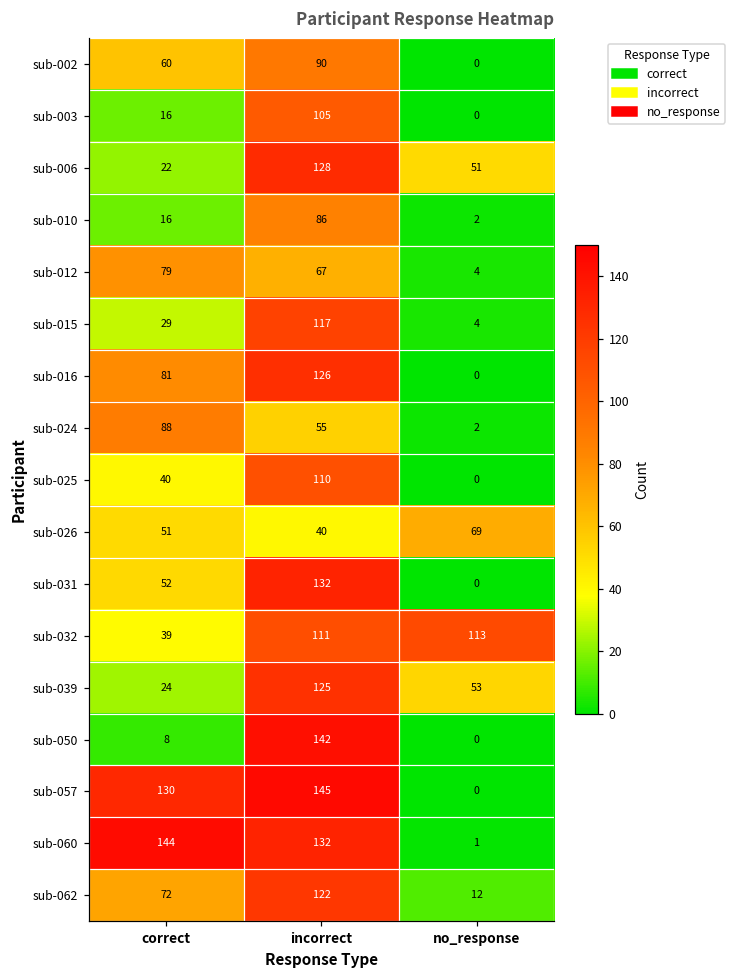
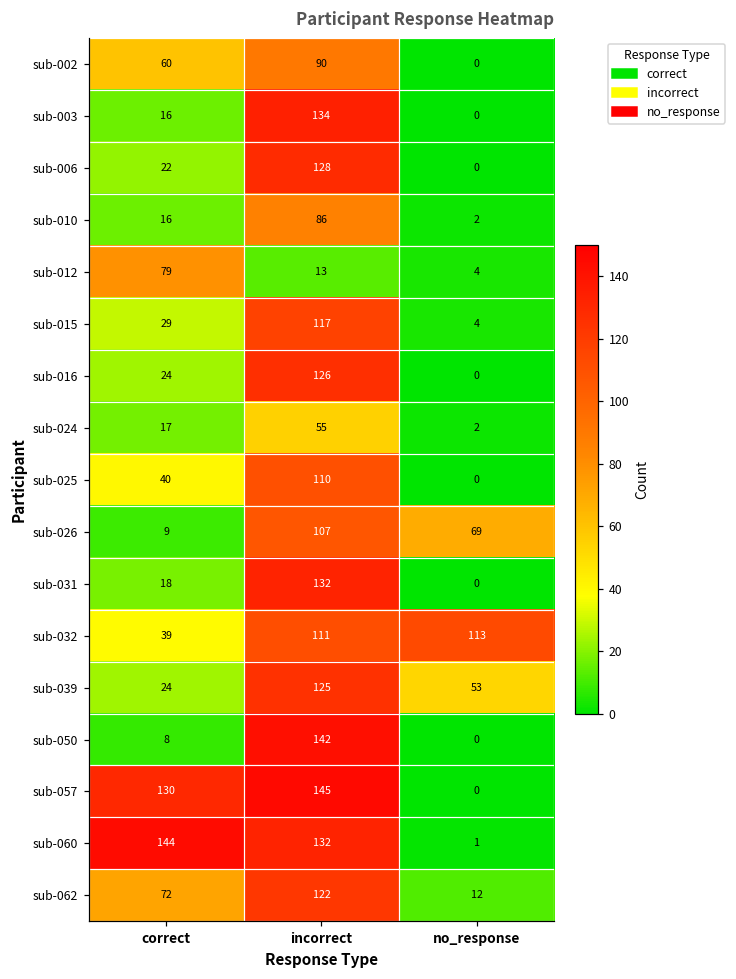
  {
    "sub-002": {
      "correct": 60,
      "incorrect": 90,
      "no_response": 0
    },
    "sub-003": {
      "correct": 16,
-     "incorrect": 105,
+     "incorrect": 134,
      "no_response": 0
    },
    "sub-006": {
      "correct": 22,
      "incorrect": 128,
-     "no_response": 51
+     "no_response": 0
    },
    "sub-010": {
      "correct": 16,
      "incorrect": 86,
      "no_response": 2
    },
    "sub-012": {
      "correct": 79,
-     "incorrect": 67,
+     "incorrect": 13,
      "no_response": 4
    },
    "sub-015": {
      "correct": 29,
      "incorrect": 117,
      "no_response": 4
    },
    "sub-016": {
-     "correct": 81,
+     "correct": 24,
      "incorrect": 126,
      "no_response": 0
    },
    "sub-024": {
-     "correct": 88,
+     "correct": 17,
      "incorrect": 55,
      "no_response": 2
    },
    "sub-025": {
      "correct": 40,
      "incorrect": 110,
      "no_response": 0
    },
    "sub-026": {
-     "correct": 51,
-     "incorrect": 40,
+     "correct": 9,
+     "incorrect": 107,
      "no_response": 69
    },
    "sub-031": {
-     "correct": 52,
+     "correct": 18,
      "incorrect": 132,
      "no_response": 0
    },
    "sub-032": {
      "correct": 39,
      "incorrect": 111,
      "no_response": 113
    },
    "sub-039": {
      "correct": 24,
      "incorrect": 125,
      "no_response": 53
    },
    "sub-050": {
      "correct": 8,
      "incorrect": 142,
      "no_response": 0
    },
    "sub-057": {
      "correct": 130,
      "incorrect": 145,
      "no_response": 0
    },
    "sub-060": {
      "correct": 144,
      "incorrect": 132,
      "no_response": 1
    },
    "sub-062": {
      "correct": 72,
      "incorrect": 122,
      "no_response": 12
    }
  }
